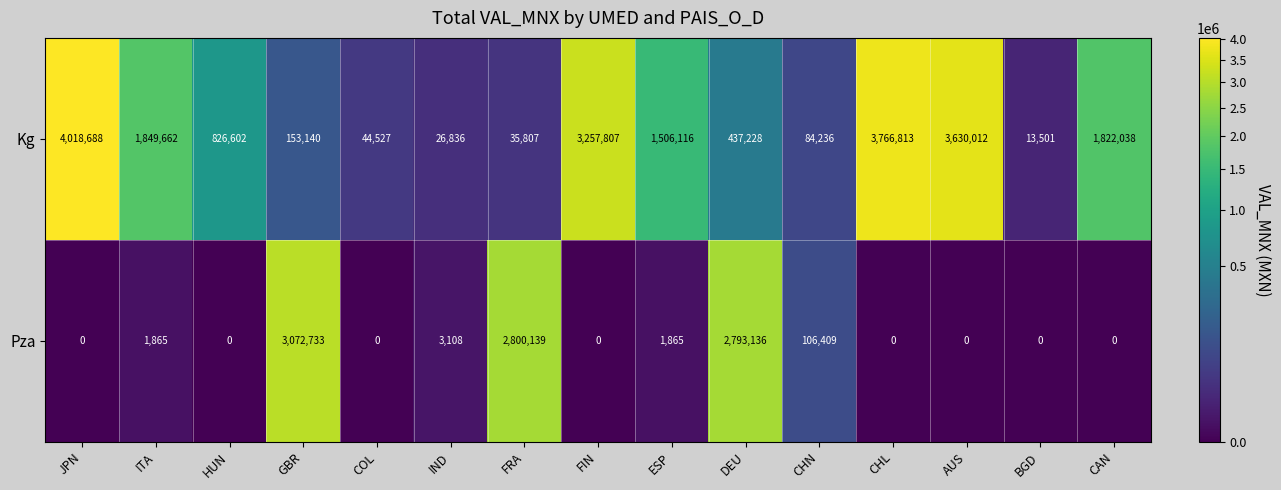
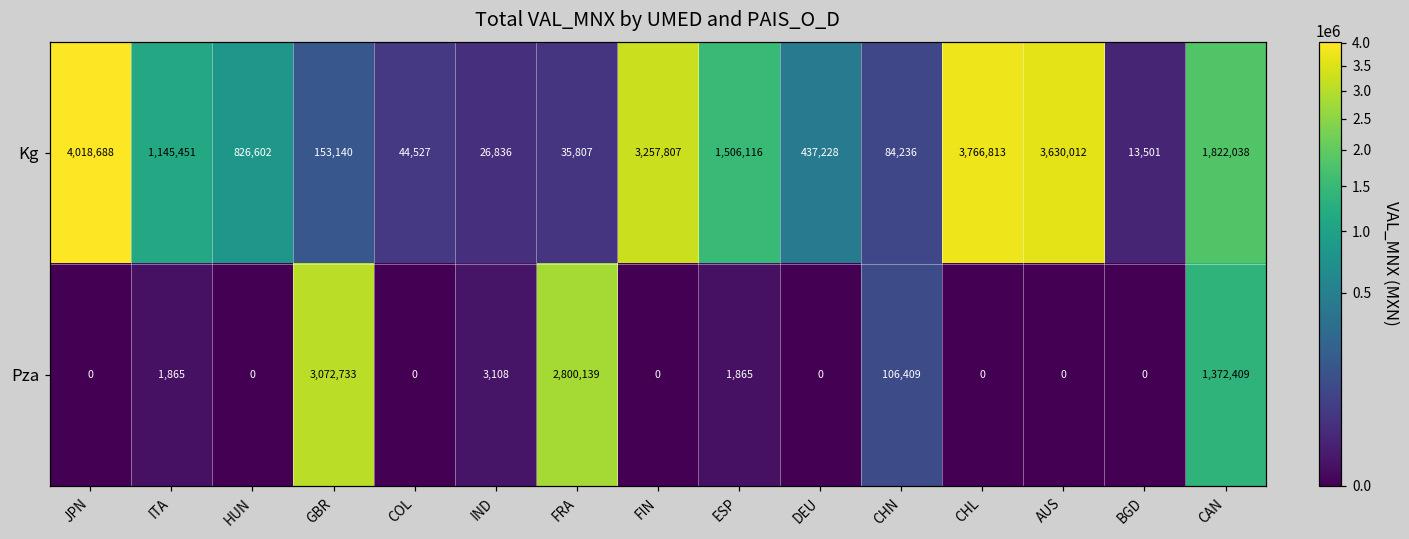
  {
    "Kg": {
      "JPN": "4,018,688",
-     "ITA": "1,849,662",
+     "ITA": "1,145,451",
      "HUN": "826,602",
      "GBR": "153,140",
      "COL": "44,527",
      "IND": "26,836",
      "FRA": "35,807",
      "FIN": "3,257,807",
      "ESP": "1,506,116",
      "DEU": "437,228",
      "CHN": "84,236",
      "CHL": "3,766,813",
      "AUS": "3,630,012",
      "BGD": "13,501",
      "CAN": "1,822,038"
    },
    "Pza": {
      "JPN": "0",
      "ITA": "1,865",
      "HUN": "0",
      "GBR": "3,072,733",
      "COL": "0",
      "IND": "3,108",
      "FRA": "2,800,139",
      "FIN": "0",
      "ESP": "1,865",
-     "DEU": "2,793,136",
+     "DEU": "0",
      "CHN": "106,409",
      "CHL": "0",
      "AUS": "0",
      "BGD": "0",
-     "CAN": "0"
+     "CAN": "1,372,409"
    }
  }
